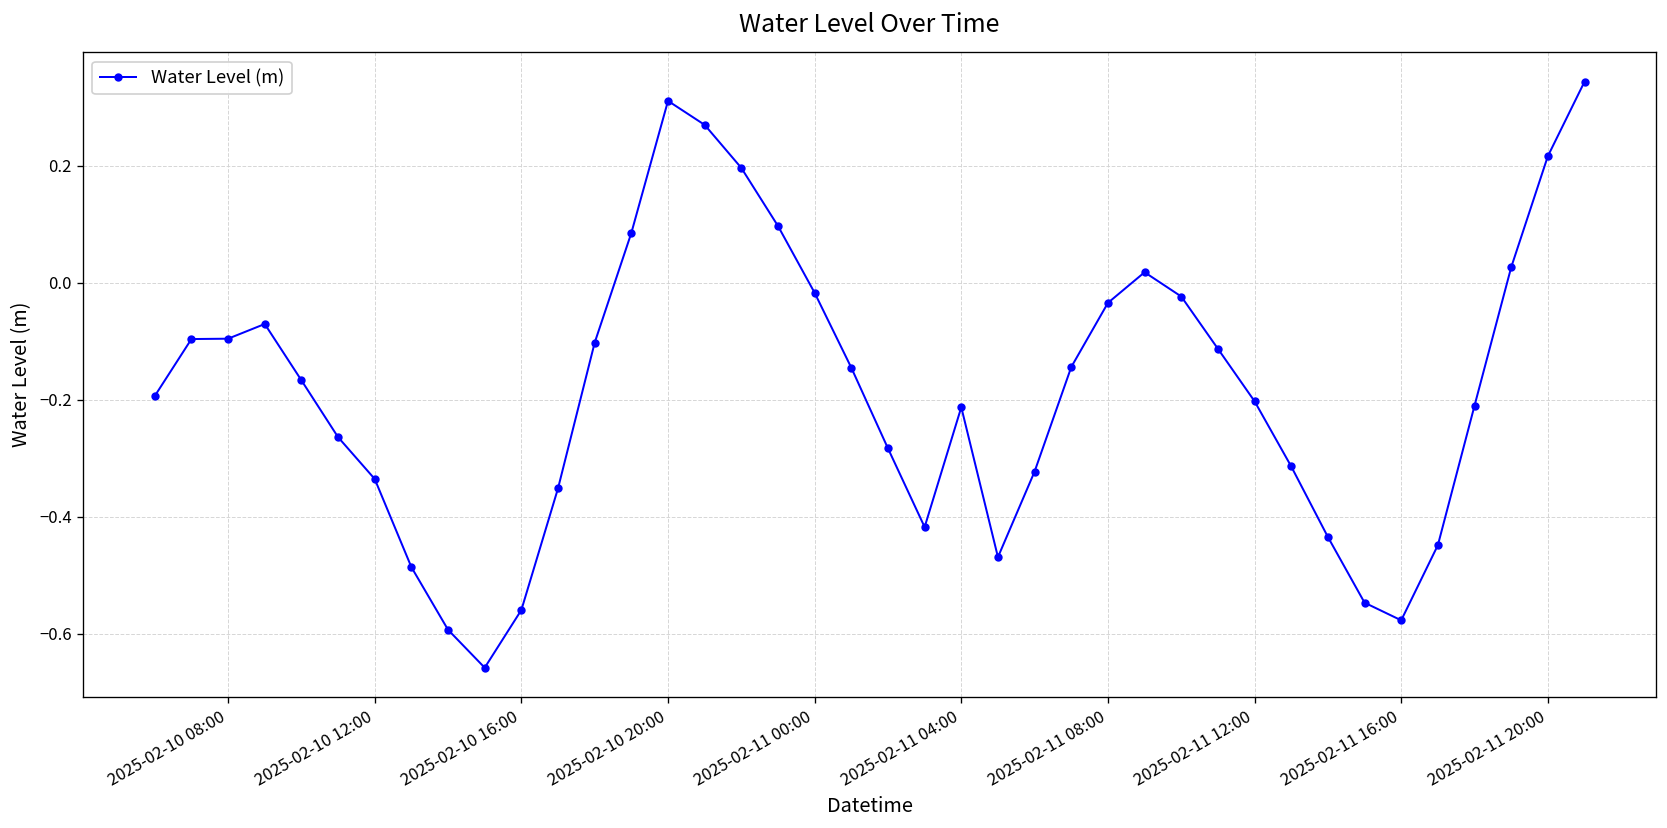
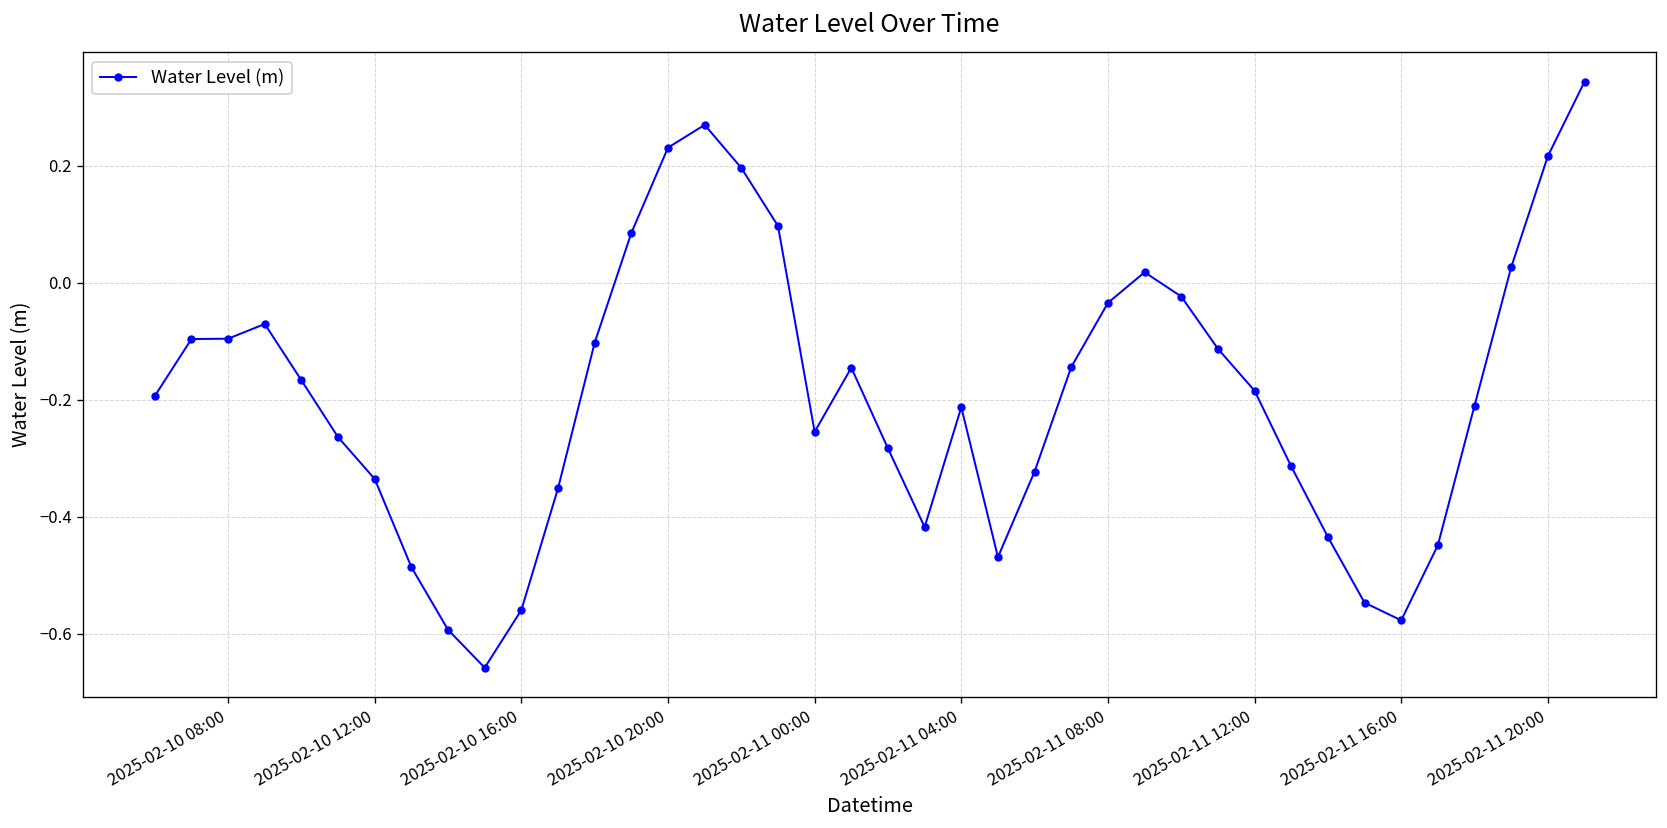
  {
    "2025-02-10 08:00": -0.10,
    "2025-02-10 12:00": -0.34,
    "2025-02-10 16:00": -0.56,
-   "2025-02-10 20:00": 0.31,
-   "2025-02-11 00:00": -0.02,
+   "2025-02-10 20:00": 0.23,
+   "2025-02-11 00:00": -0.25,
    "2025-02-11 04:00": -0.21,
    "2025-02-11 08:00": -0.03,
-   "2025-02-11 12:00": -0.20,
+   "2025-02-11 12:00": -0.18,
    "2025-02-11 16:00": -0.58,
    "2025-02-11 20:00": 0.22
  }
